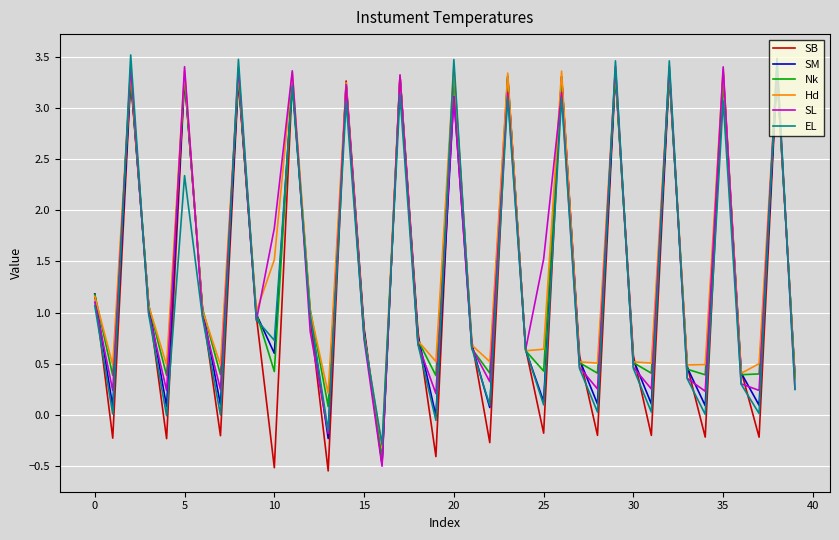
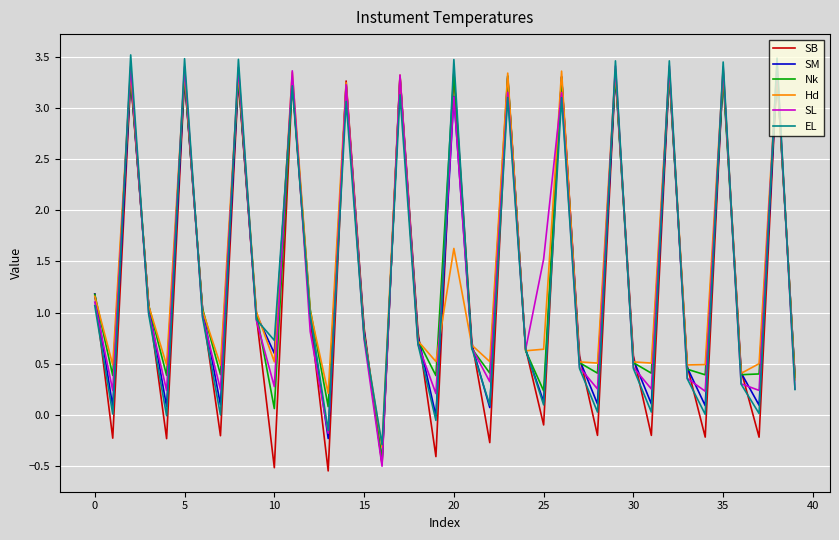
  {
    "SB": {
      "10": -0.51,
      "15": 0.85,
-     "25": -0.18,
+     "25": -0.10,
      "30": 0.58
    },
    "SM": {
      "10": 0.60,
      "15": 0.82,
      "25": 0.13
    },
    "Nk": {
-     "10": 0.43,
-     "25": 0.43,
+     "10": 0.06,
+     "25": 0.24,
      "35": 3.29
    },
    "Hd": {
      "5": 3.36,
-     "10": 1.52,
-     "20": 3.41,
+     "10": 0.52,
+     "20": 1.63,
      "25": 0.64
    },
    "SL": {
      "0": 1.10,
      "5": 3.40,
-     "10": 1.82,
+     "10": 0.28,
      "25": 1.52
    },
    "EL": {
      "0": 1.07,
-     "5": 2.34,
+     "5": 3.48,
      "10": 0.73,
      "20": 3.47,
      "25": 0.10,
-     "35": 3.07
+     "35": 3.45
    }
  }
